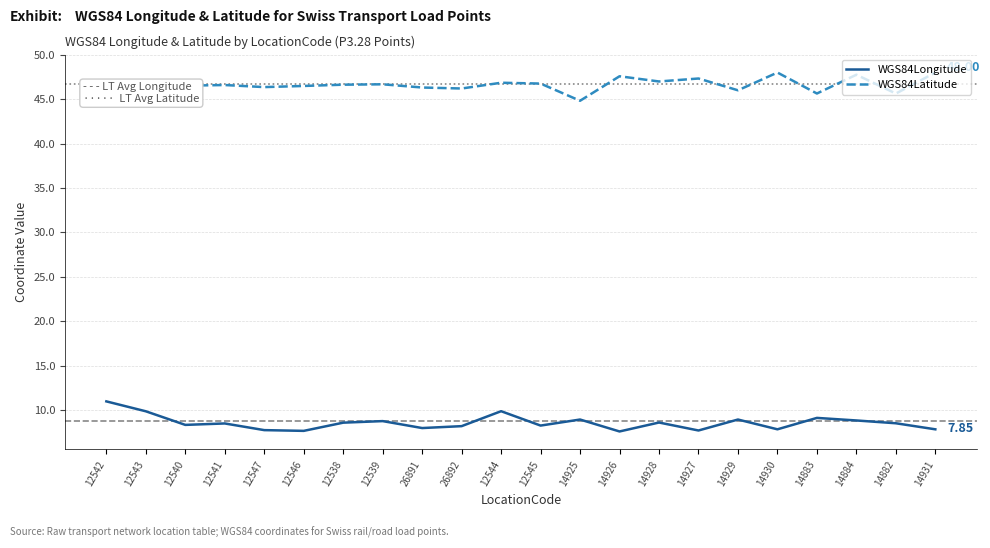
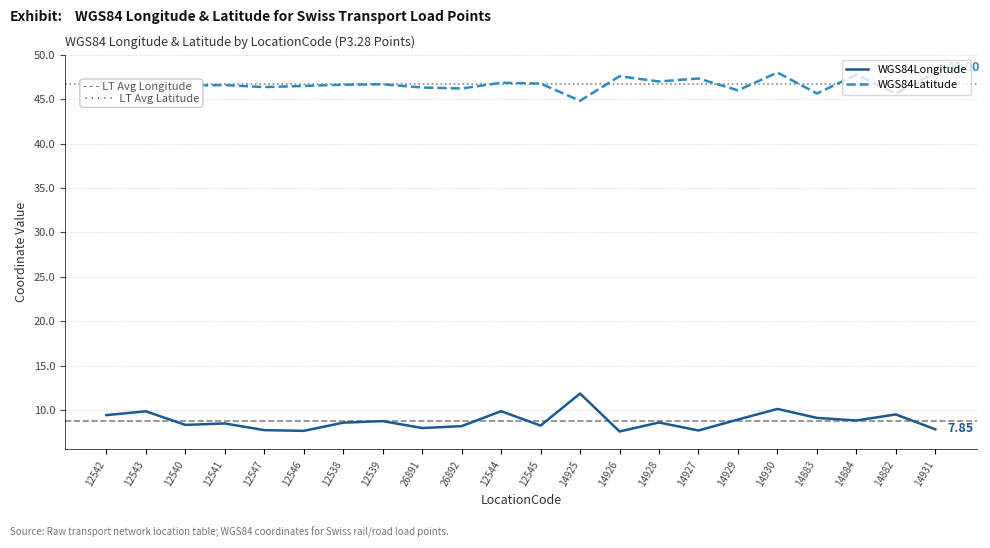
  {
    "WGS84Longitude": {
-     "12542": 11,
+     "12542": 9,
      "12543": 10,
      "12540": 8,
      "12541": 9,
      "12547": 8,
      "12546": 8,
      "12538": 9,
      "12539": 9,
      "26891": 8,
      "26892": 8,
      "12544": 10,
      "12545": 8,
-     "14925": 9,
+     "14925": 12,
      "14926": 8,
      "14928": 9,
      "14927": 8,
      "14929": 9,
-     "14930": 8,
+     "14930": 10,
      "14883": 9,
      "14884": 9,
-     "14882": 9
+     "14882": 10
    },
    "WGS84Latitude": {
      "12541": 47,
      "12547": 46,
      "12546": 46,
      "12538": 47,
      "12539": 47,
      "26891": 46,
      "26892": 46,
      "12544": 47,
      "12545": 47,
      "14925": 45,
      "14926": 48,
      "14928": 47,
      "14927": 47,
      "14929": 46,
      "14930": 48,
      "14883": 46
    }
  }
